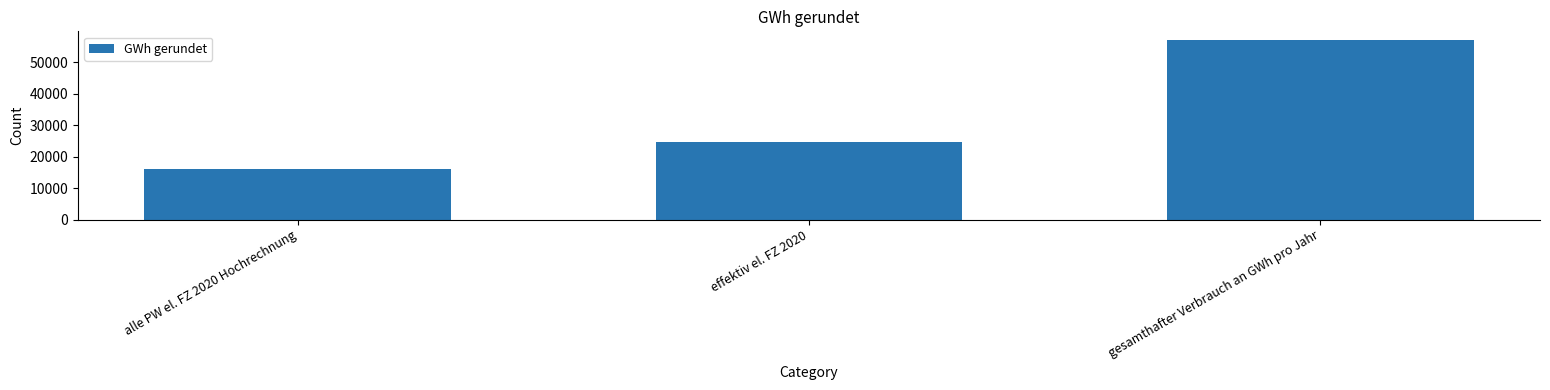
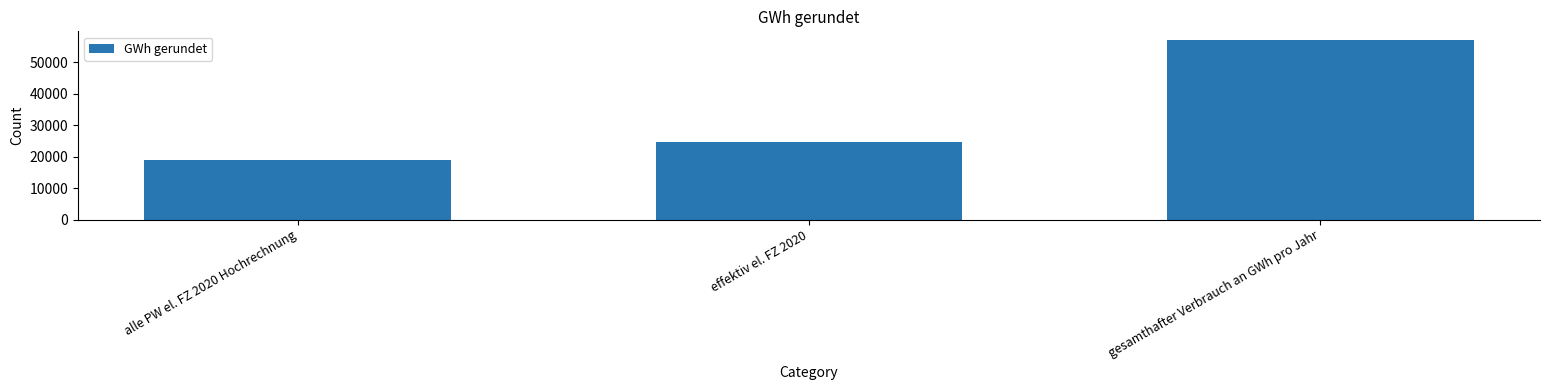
  {
-   "alle PW el. FZ 2020 Hochrechnung": 16000,
+   "alle PW el. FZ 2020 Hochrechnung": 19000,
    "effektiv el. FZ 2020": 25000,
    "gesamthafter Verbrauch an GWh pro Jahr": 57000
  }
